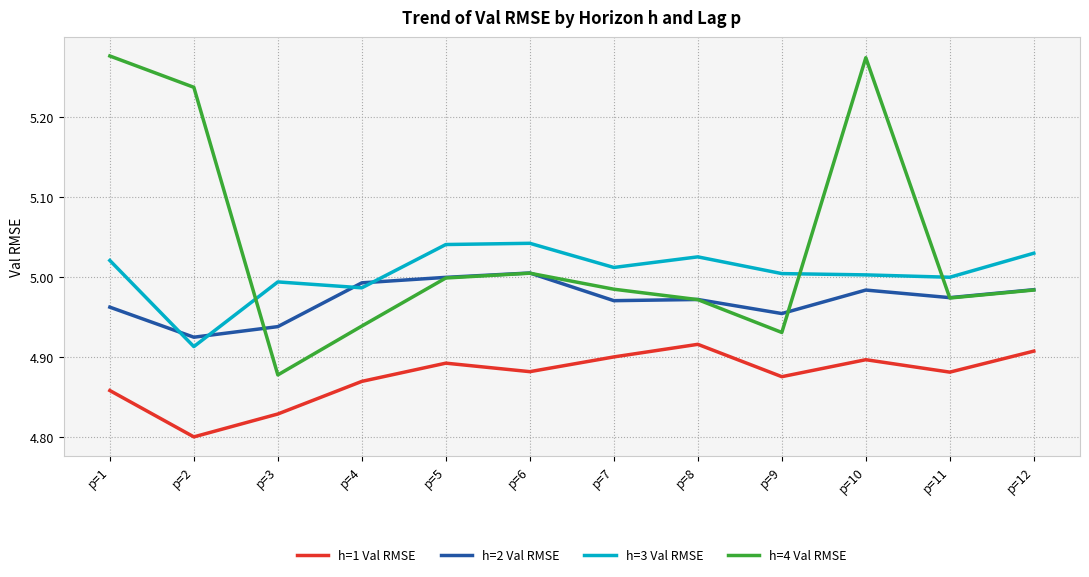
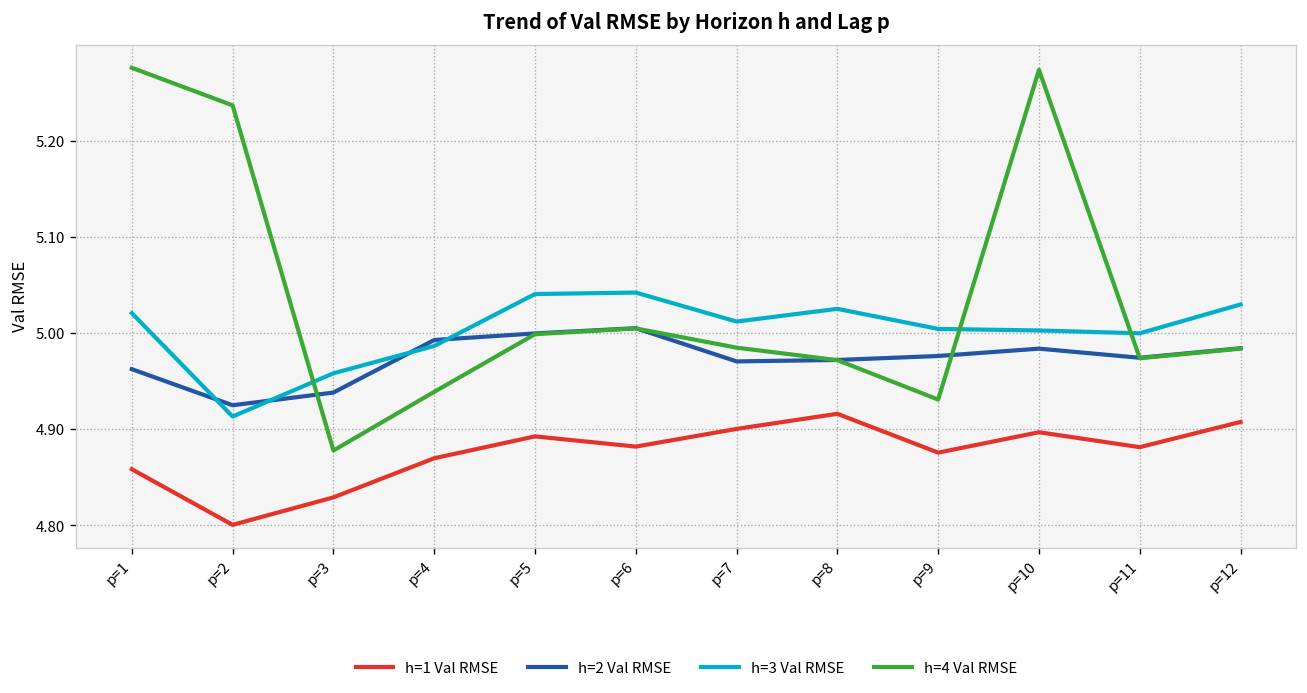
  {
    "h=1 Val RMSE": {
      "p=1": 4.86,
      "p=2": 4.80,
      "p=3": 4.83,
      "p=4": 4.87,
      "p=5": 4.89,
      "p=6": 4.88,
      "p=7": 4.90,
      "p=8": 4.92,
      "p=9": 4.88,
      "p=10": 4.90,
      "p=11": 4.88,
      "p=12": 4.91
    },
    "h=2 Val RMSE": {
      "p=1": 4.96,
      "p=2": 4.93,
      "p=3": 4.94,
      "p=4": 4.99,
      "p=7": 4.97,
-     "p=9": 4.95,
+     "p=9": 4.98,
      "p=10": 4.98
    },
    "h=3 Val RMSE": {
      "p=1": 5.02,
      "p=2": 4.91,
-     "p=3": 4.99,
+     "p=3": 4.96,
      "p=4": 4.99,
      "p=5": 5.04,
      "p=6": 5.04,
      "p=7": 5.01,
      "p=8": 5.03,
      "p=9": 5.00,
      "p=10": 5.00,
      "p=11": 5.00,
      "p=12": 5.03
    },
    "h=4 Val RMSE": {
      "p=1": 5.28,
      "p=2": 5.24,
      "p=3": 4.88,
      "p=4": 4.94,
      "p=7": 4.99,
      "p=9": 4.93,
      "p=10": 5.27
    }
  }
